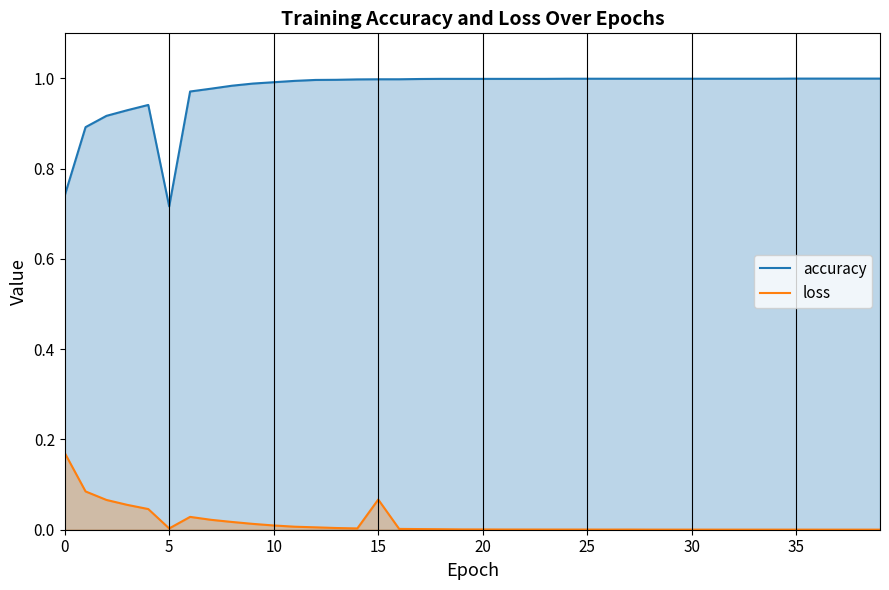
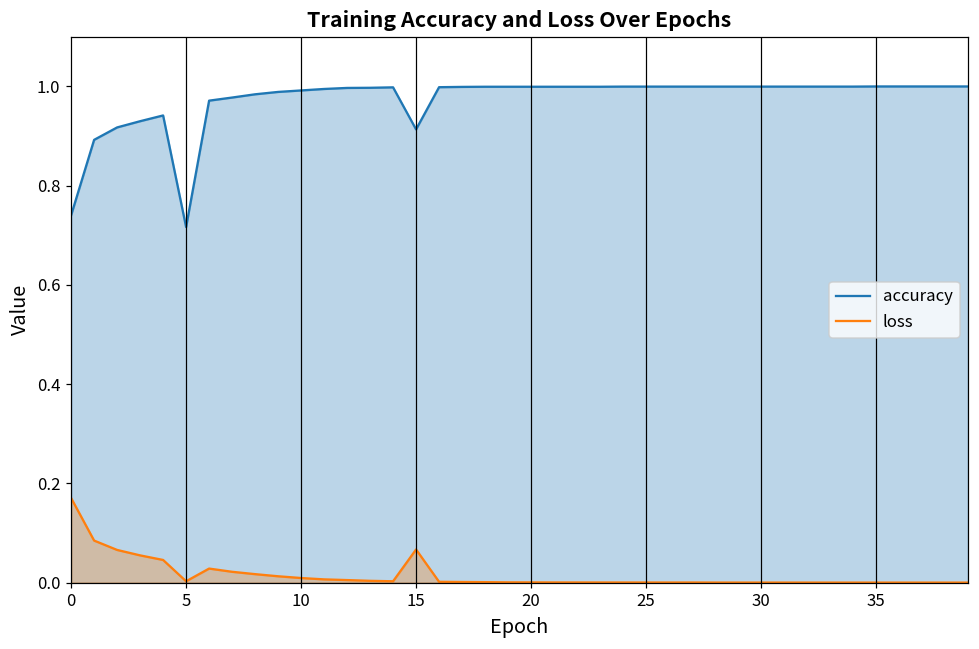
  {
    "accuracy": {
      "0": 0.74,
      "5": 0.72,
      "10": 0.99,
-     "15": 1.00,
+     "15": 0.91,
      "20": 1.00,
      "25": 1.00,
      "30": 1.00,
      "35": 1.00
    },
    "loss": {
      "0": 0.17,
      "5": 0.00,
      "10": 0.01,
      "15": 0.07,
      "20": 0.00,
      "25": 0.00,
      "30": 0.00,
      "35": 0.00
    }
  }
